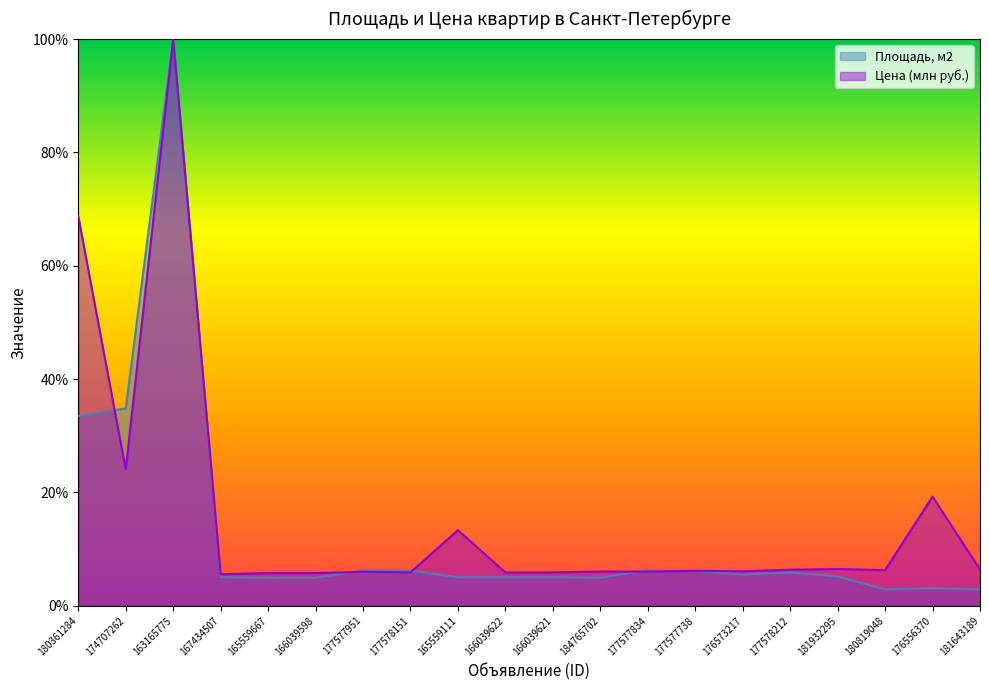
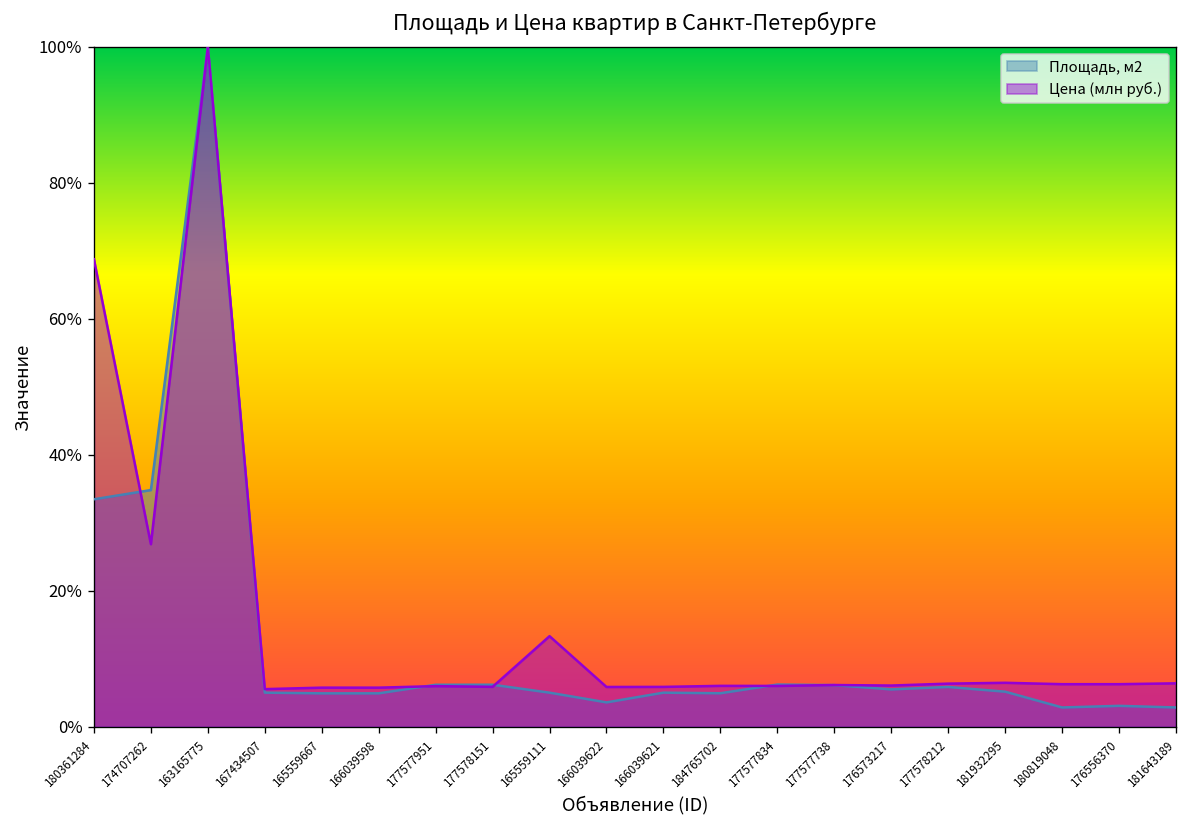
  {
    "Площадь, м2": {
      "180361284": "33%",
      "174707262": "35%",
      "167434507": "5%",
      "165559667": "5%",
      "166039598": "5%",
      "165559111": "5%",
-     "166039622": "5%",
+     "166039622": "4%",
      "166039621": "5%",
      "184765702": "5%",
      "176573217": "6%",
      "177578212": "6%",
      "181932295": "5%",
      "180819048": "3%",
      "176556370": "3%",
      "181643189": "3%"
    },
    "Цена (млн руб.)": {
      "180361284": "69%",
-     "174707262": "24%",
+     "174707262": "27%",
      "167434507": "6%",
      "165559667": "6%",
      "166039598": "6%",
      "165559111": "13%",
      "166039622": "6%",
      "166039621": "6%",
      "184765702": "6%",
      "176573217": "6%",
      "177578212": "6%",
      "181932295": "6%",
      "180819048": "6%",
-     "176556370": "19%",
+     "176556370": "6%",
      "181643189": "6%"
    }
  }
